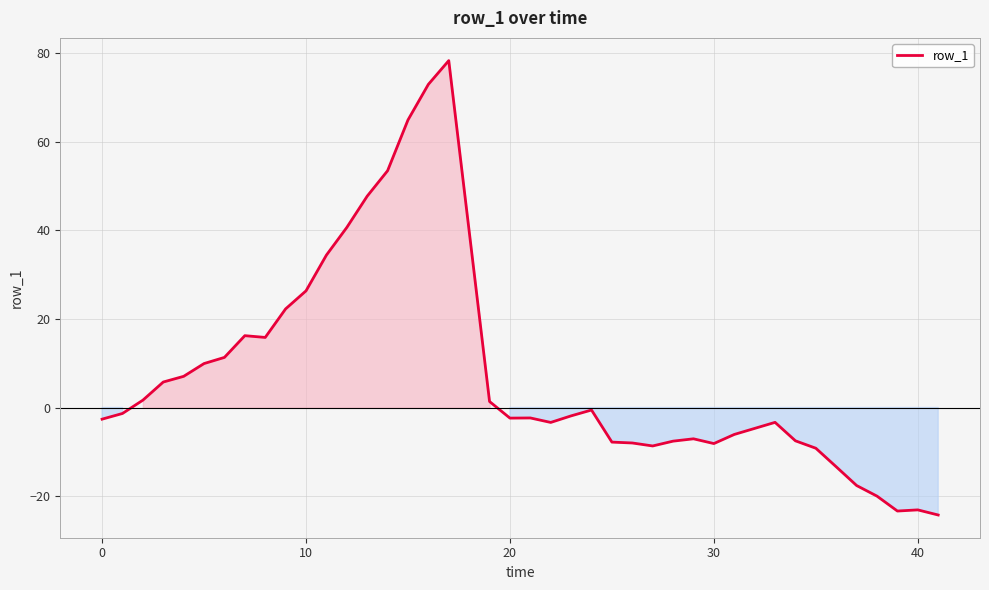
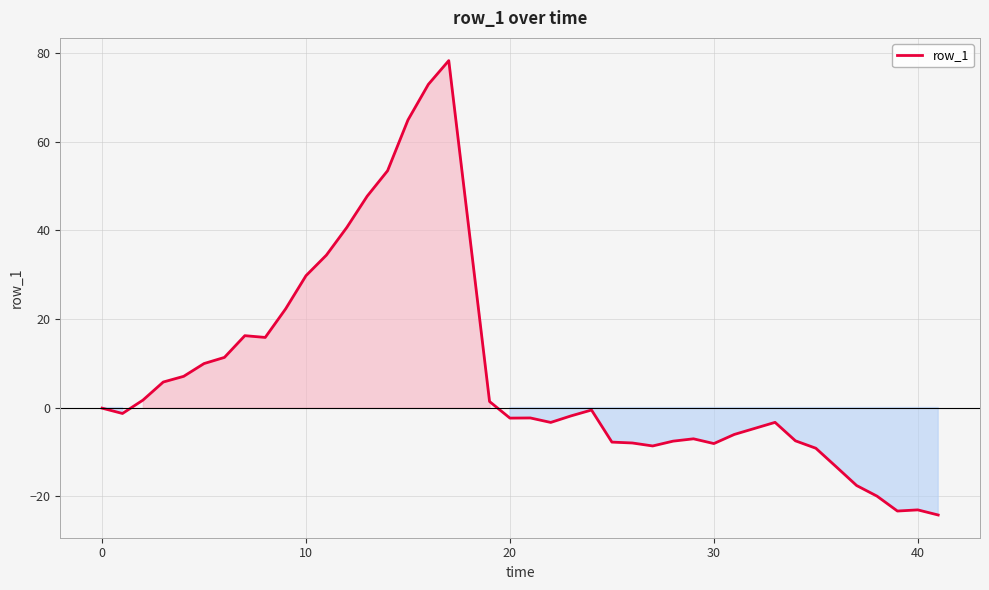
  {
    "row_1": {
-     "0": -3,
-     "10": 26,
+     "0": 0,
+     "10": 30,
      "20": -2,
      "30": -8,
      "40": -23
    }
  }
